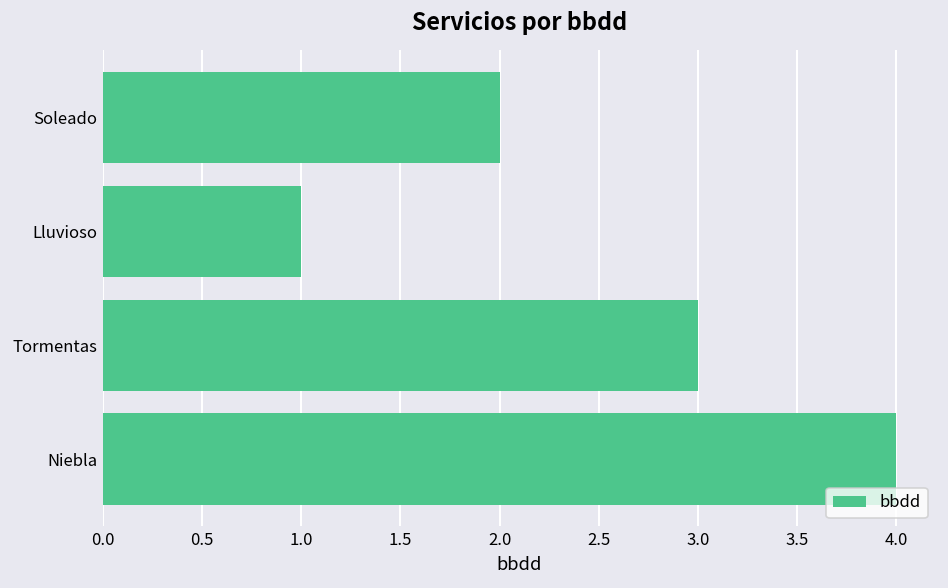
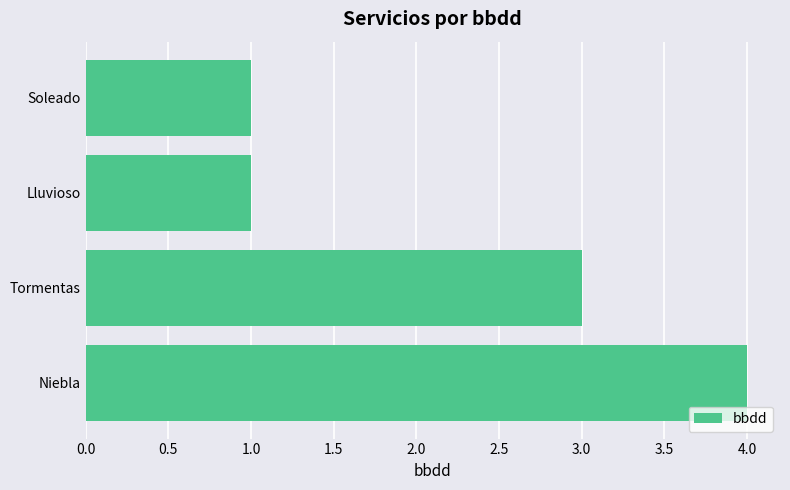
  {
-   "Soleado": 2,
+   "Soleado": 1,
    "Lluvioso": 1,
    "Tormentas": 3,
    "Niebla": 4
  }
